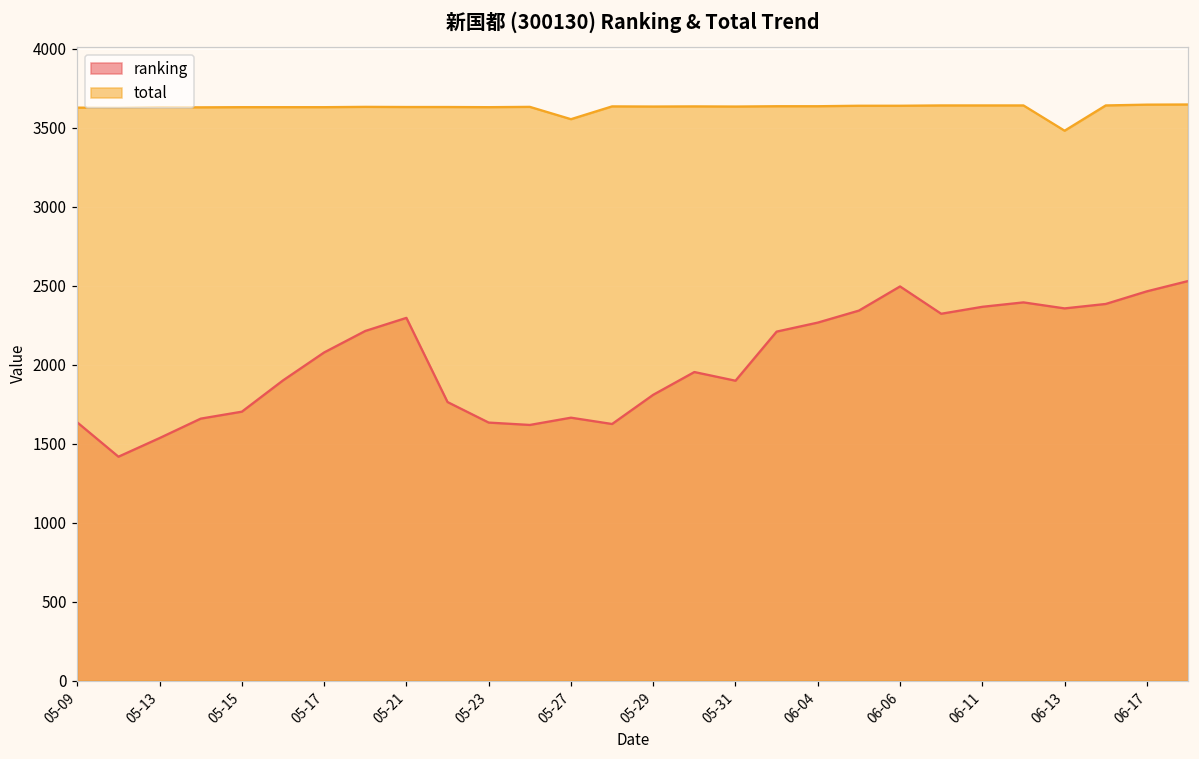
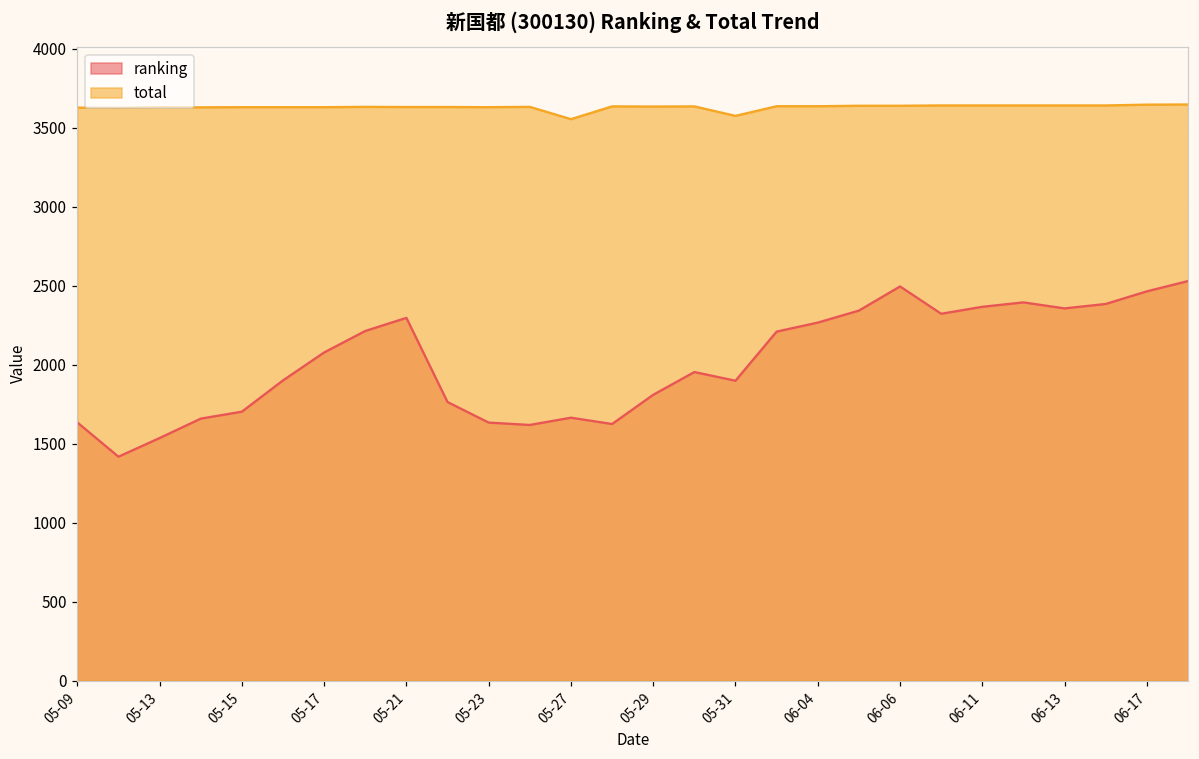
  {
    "ranking": {
      "05-09": 1630,
      "05-13": 1540,
      "05-15": 1700,
      "05-17": 2080,
      "05-21": 2300,
      "05-23": 1630,
      "05-27": 1660,
      "05-29": 1810,
      "05-31": 1900,
      "06-04": 2270,
      "06-06": 2500,
      "06-11": 2370,
      "06-13": 2360,
      "06-17": 2460
    },
    "total": {
      "05-09": 3630,
      "05-13": 3630,
      "05-15": 3630,
      "05-17": 3630,
      "05-21": 3630,
      "05-23": 3630,
      "05-27": 3550,
      "05-29": 3630,
-     "05-31": 3630,
+     "05-31": 3580,
      "06-04": 3640,
      "06-06": 3640,
      "06-11": 3640,
-     "06-13": 3480,
+     "06-13": 3640,
      "06-17": 3650
    }
  }
